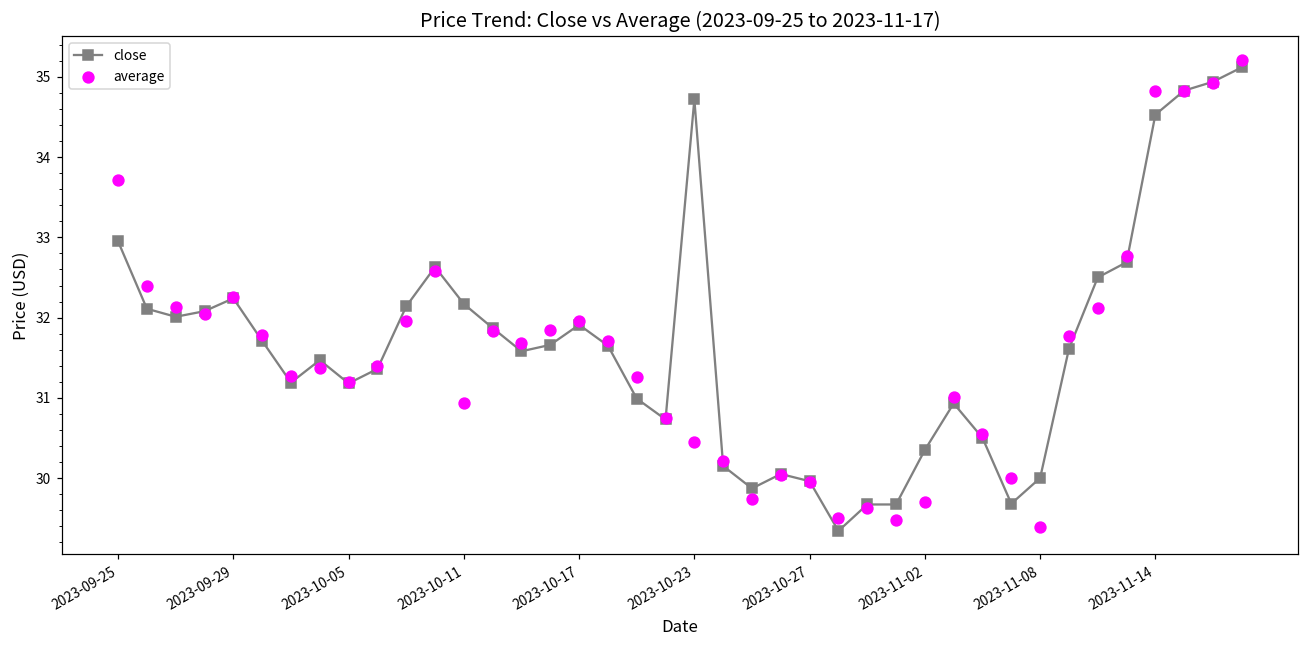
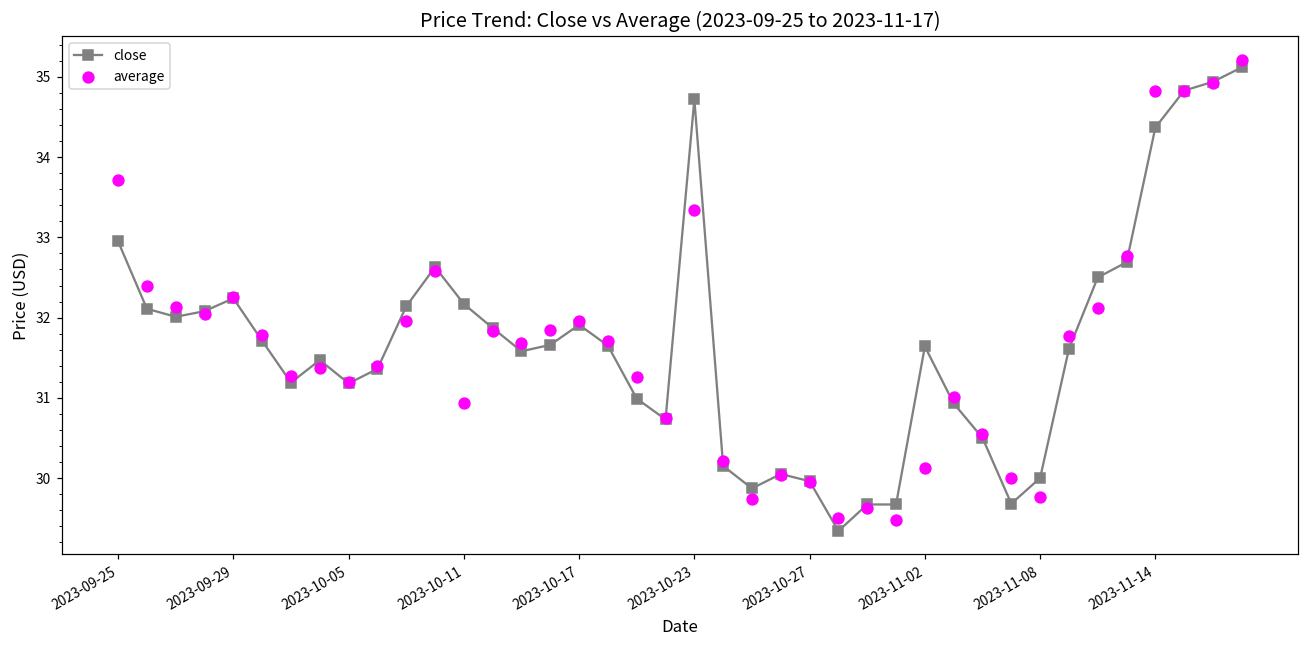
  {
    "close": {
      "2023-09-25": 33.0,
      "2023-10-11": 32.2,
      "2023-10-17": 31.9,
      "2023-10-23": 34.7,
-     "2023-11-02": 30.4,
+     "2023-11-02": 31.6,
      "2023-11-08": 30.0,
-     "2023-11-14": 34.5
+     "2023-11-14": 34.4
    },
    "average": {
-     "2023-10-23": 30.4,
-     "2023-11-02": 29.7,
-     "2023-11-08": 29.4
+     "2023-10-23": 33.3,
+     "2023-11-02": 30.1,
+     "2023-11-08": 29.8
    }
  }
